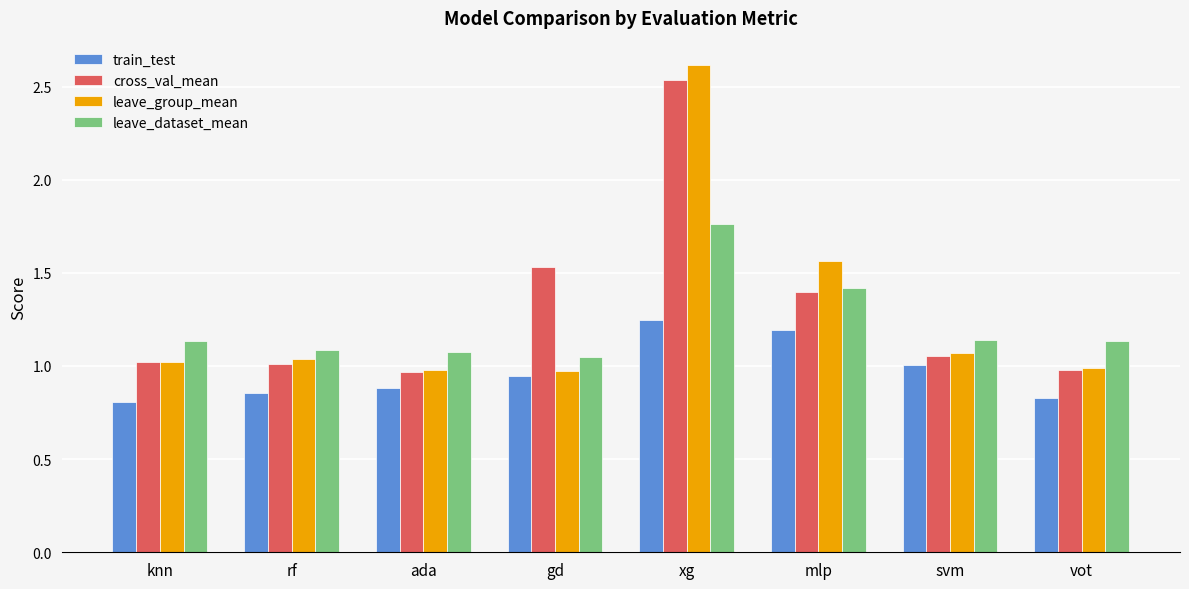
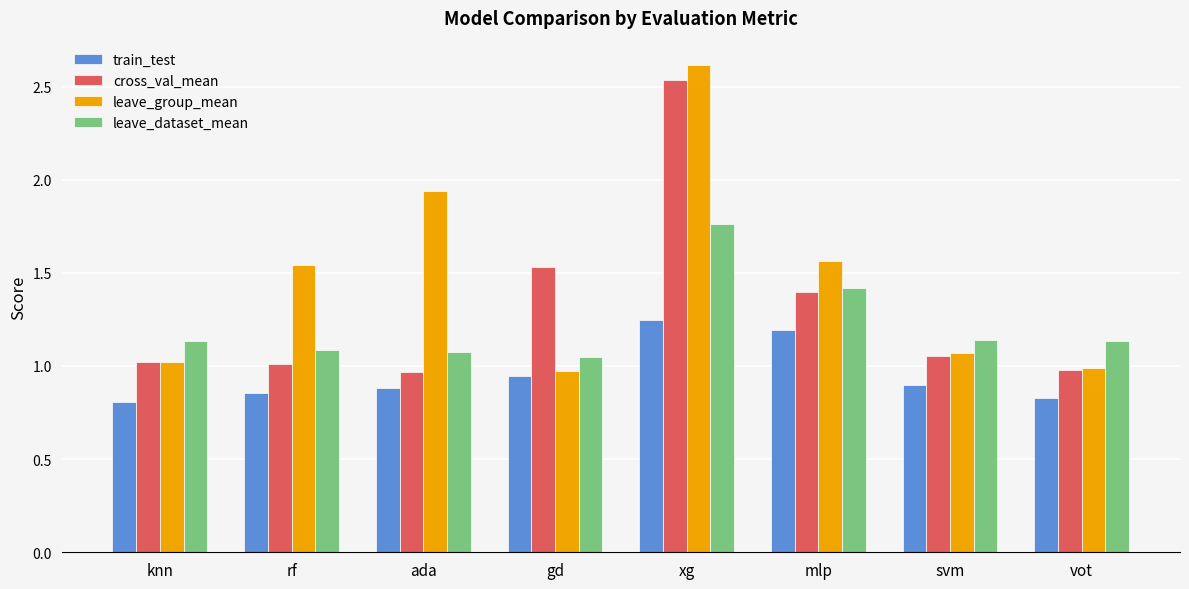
  {
    "train_test": {
      "knn": 0.81,
      "rf": 0.86,
      "ada": 0.88,
      "gd": 0.95,
      "xg": 1.25,
      "mlp": 1.19,
-     "svm": 1.01,
+     "svm": 0.90,
      "vot": 0.83
    },
    "cross_val_mean": {
      "knn": 1.02,
      "rf": 1.01,
      "ada": 0.97,
      "gd": 1.53,
      "xg": 2.54,
      "mlp": 1.40,
      "svm": 1.05,
      "vot": 0.98
    },
    "leave_group_mean": {
      "knn": 1.02,
-     "rf": 1.04,
-     "ada": 0.98,
+     "rf": 1.54,
+     "ada": 1.94,
      "gd": 0.97,
      "xg": 2.62,
      "mlp": 1.56,
      "svm": 1.07,
      "vot": 0.99
    },
    "leave_dataset_mean": {
      "knn": 1.13,
      "rf": 1.09,
      "ada": 1.07,
      "gd": 1.05,
      "xg": 1.76,
      "mlp": 1.42,
      "svm": 1.14,
      "vot": 1.13
    }
  }
